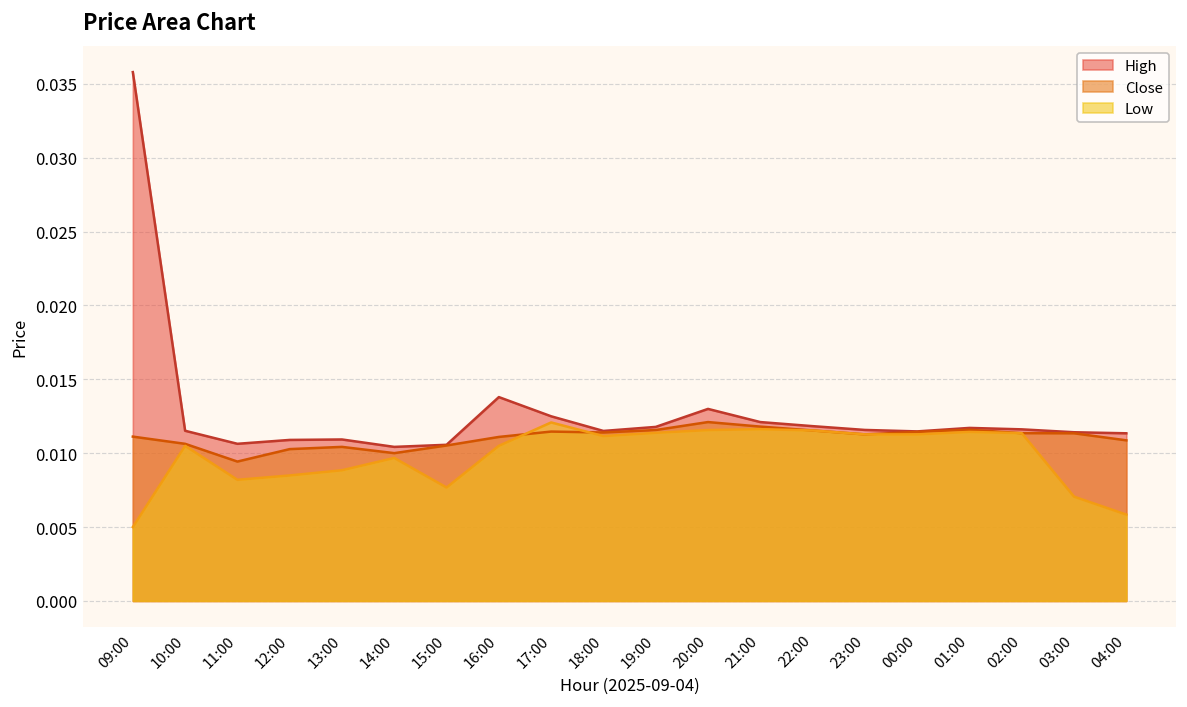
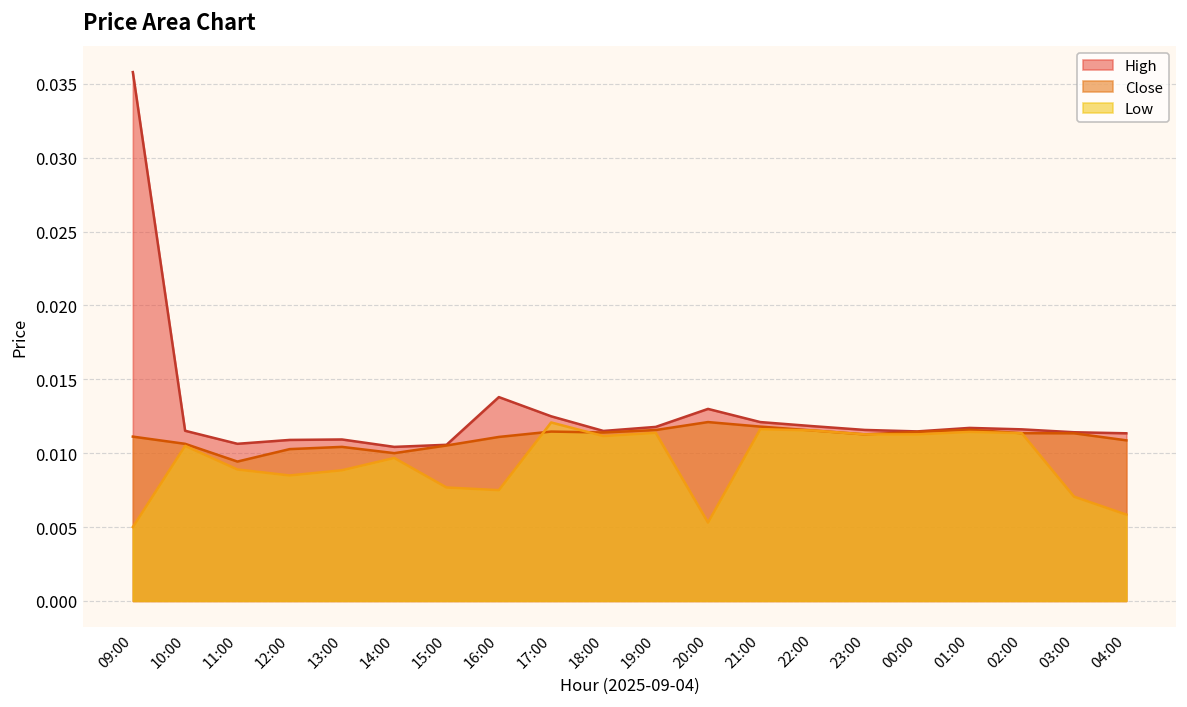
  {
    "Low": {
      "09:00": 0.0050,
-     "11:00": 0.0082,
+     "11:00": 0.0089,
      "12:00": 0.0085,
      "13:00": 0.0088,
      "14:00": 0.0097,
      "15:00": 0.0077,
-     "16:00": 0.0105,
+     "16:00": 0.0075,
      "17:00": 0.0121,
      "18:00": 0.0112,
-     "20:00": 0.0116,
+     "20:00": 0.0053,
      "03:00": 0.0071,
      "04:00": 0.0058
    }
  }
